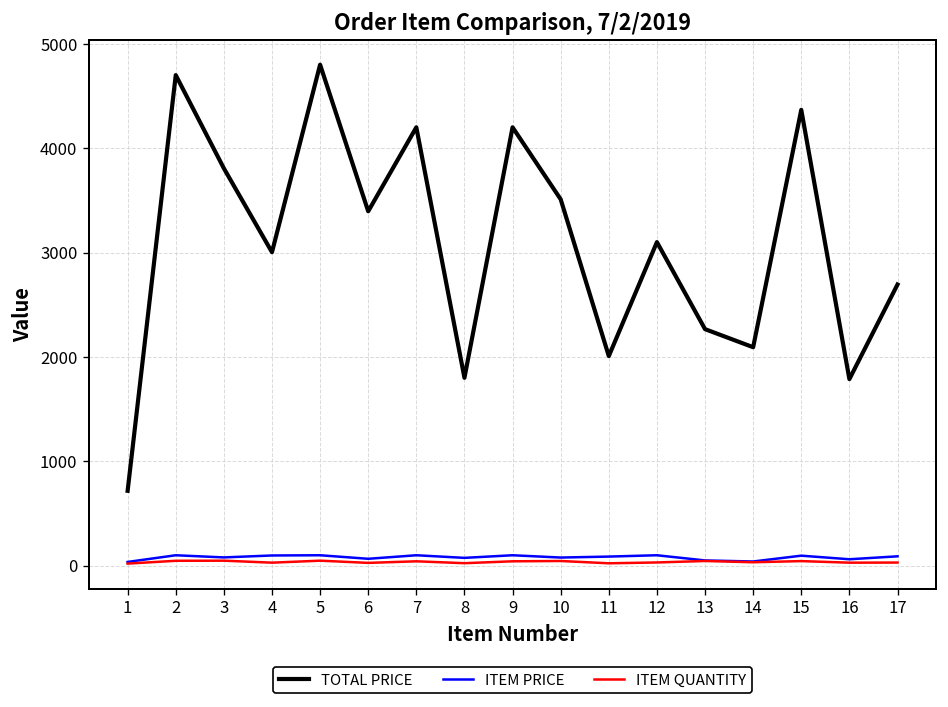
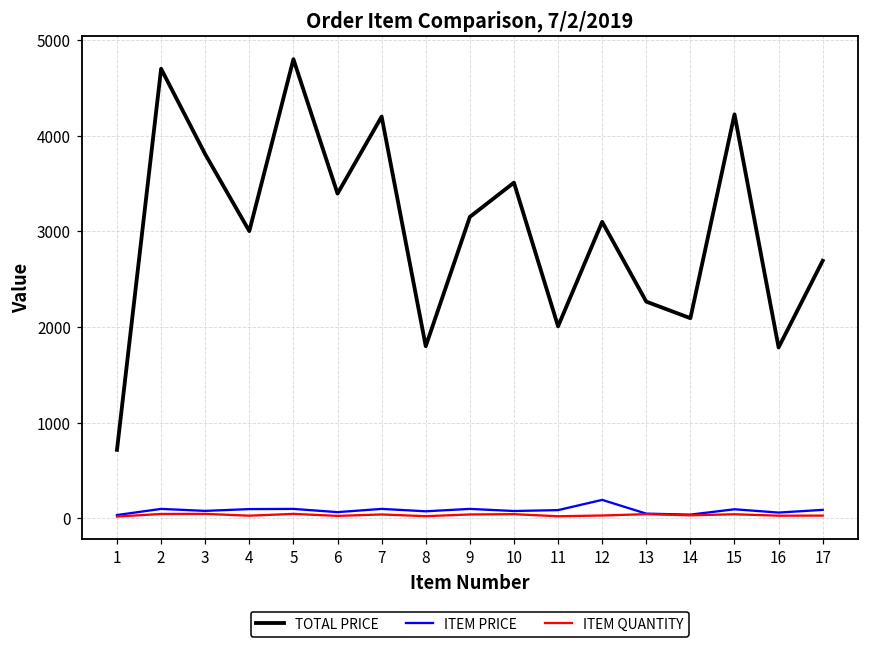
  {
    "TOTAL PRICE": {
      "1": 700,
      "2": 4700,
      "3": 3800,
      "4": 3000,
      "5": 4800,
      "6": 3400,
      "7": 4200,
      "8": 1800,
-     "9": 4200,
+     "9": 3200,
      "10": 3500,
      "11": 2000,
      "12": 3100,
      "13": 2300,
      "14": 2100,
-     "15": 4400,
+     "15": 4200,
      "16": 1800,
      "17": 2700
    },
    "ITEM PRICE": {
      "2": 100,
      "3": 100,
      "4": 100,
      "5": 100,
      "6": 100,
      "7": 100,
      "8": 100,
      "9": 100,
      "10": 100,
      "11": 100,
-     "12": 100,
+     "12": 200,
      "15": 100,
      "16": 100,
      "17": 100
    },
    "ITEM QUANTITY": {
      "2": 0,
      "3": 0,
      "4": 0,
      "5": 0,
      "6": 0,
      "7": 0,
      "8": 0,
      "9": 0,
      "10": 0,
      "11": 0,
      "12": 0,
      "15": 0,
      "16": 0,
      "17": 0
    }
  }
